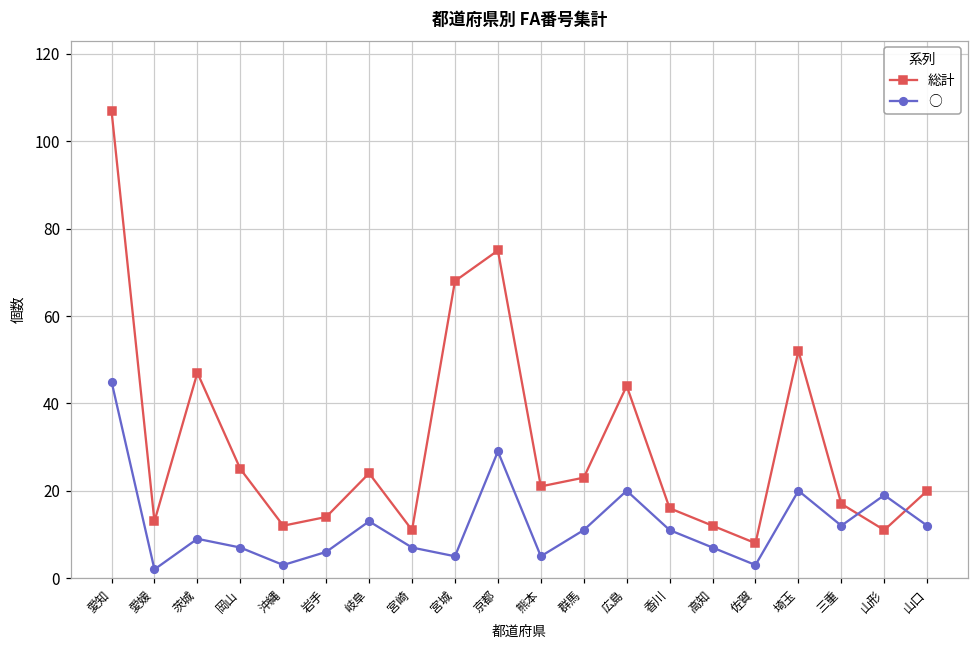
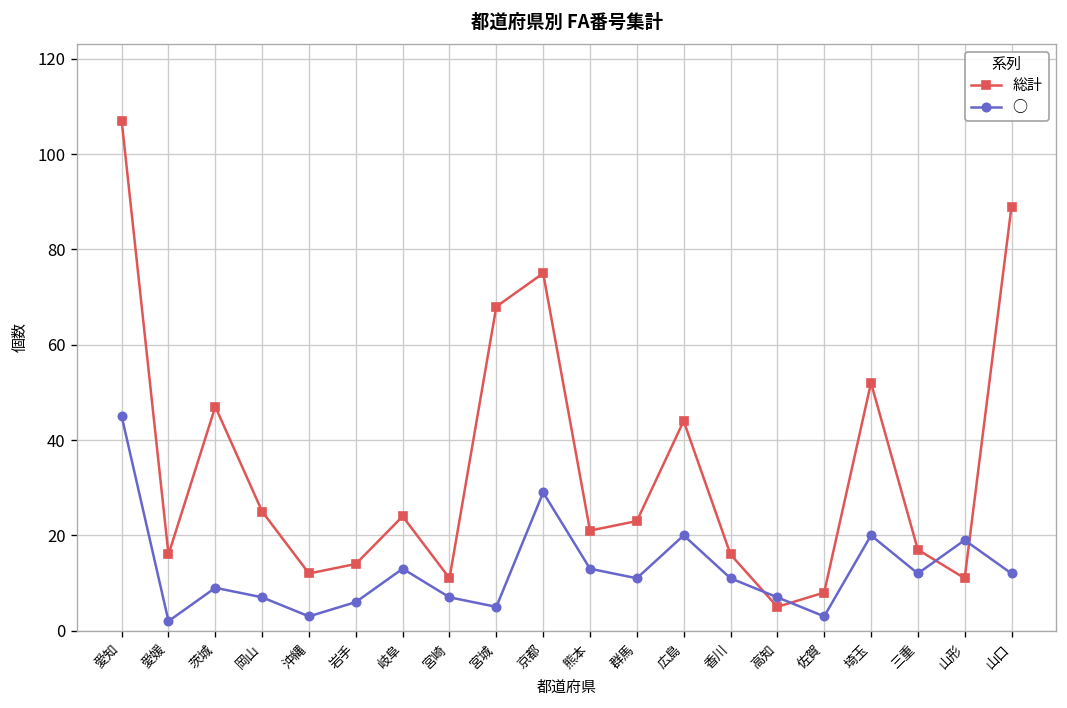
  {
    "総計": {
      "愛知": 107,
-     "愛媛": 13,
+     "愛媛": 16,
      "茨城": 47,
      "岡山": 25,
      "沖縄": 12,
      "岩手": 14,
      "岐阜": 24,
      "宮崎": 11,
      "宮城": 68,
      "京都": 75,
      "熊本": 21,
      "群馬": 23,
      "広島": 44,
      "香川": 16,
-     "高知": 12,
+     "高知": 5,
      "佐賀": 8,
      "埼玉": 52,
      "三重": 17,
      "山形": 11,
-     "山口": 20
+     "山口": 89
    },
    "○": {
      "愛知": 45,
      "愛媛": 2,
      "茨城": 9,
      "岡山": 7,
      "沖縄": 3,
      "岩手": 6,
      "岐阜": 13,
      "宮崎": 7,
      "宮城": 5,
      "京都": 29,
-     "熊本": 5,
+     "熊本": 13,
      "群馬": 11,
      "広島": 20,
      "香川": 11,
      "高知": 7,
      "佐賀": 3,
      "埼玉": 20,
      "三重": 12,
      "山形": 19,
      "山口": 12
    }
  }
